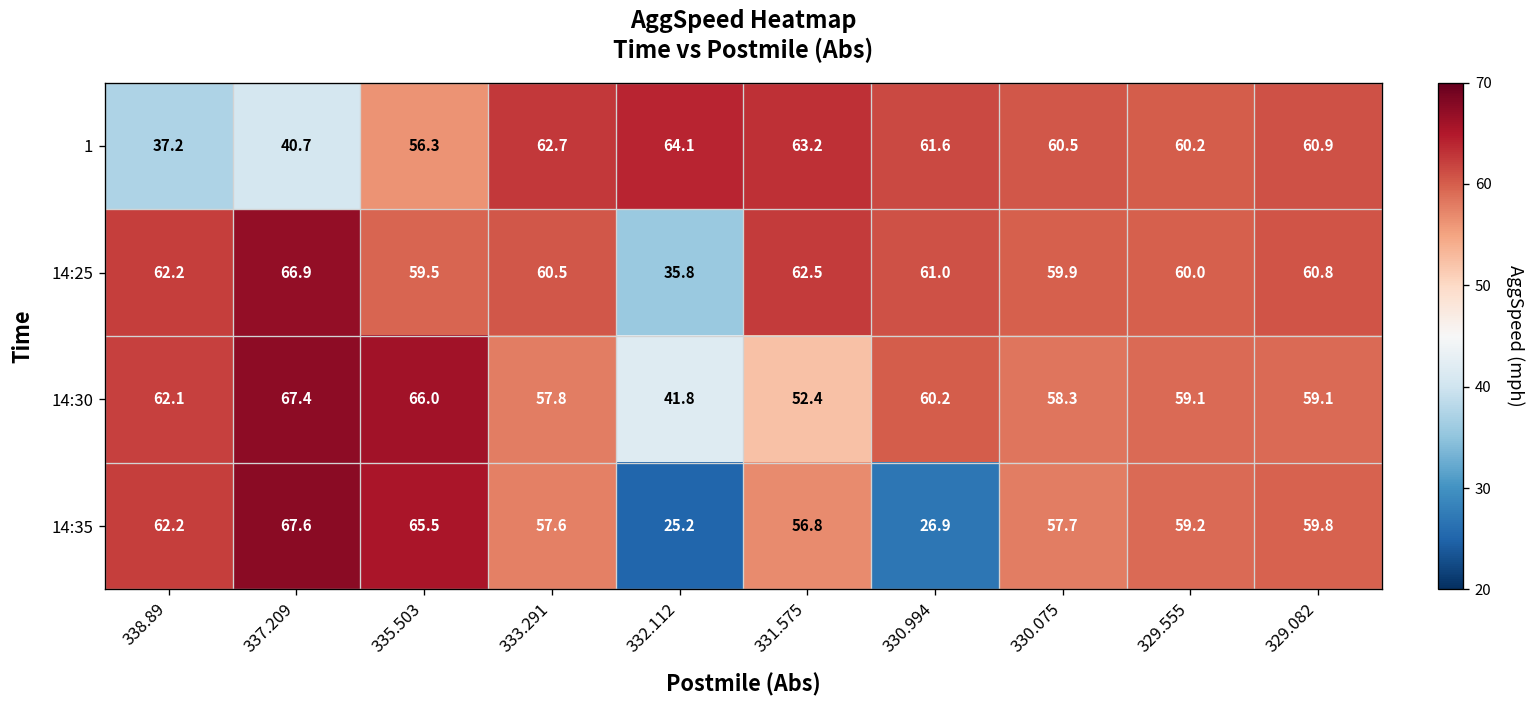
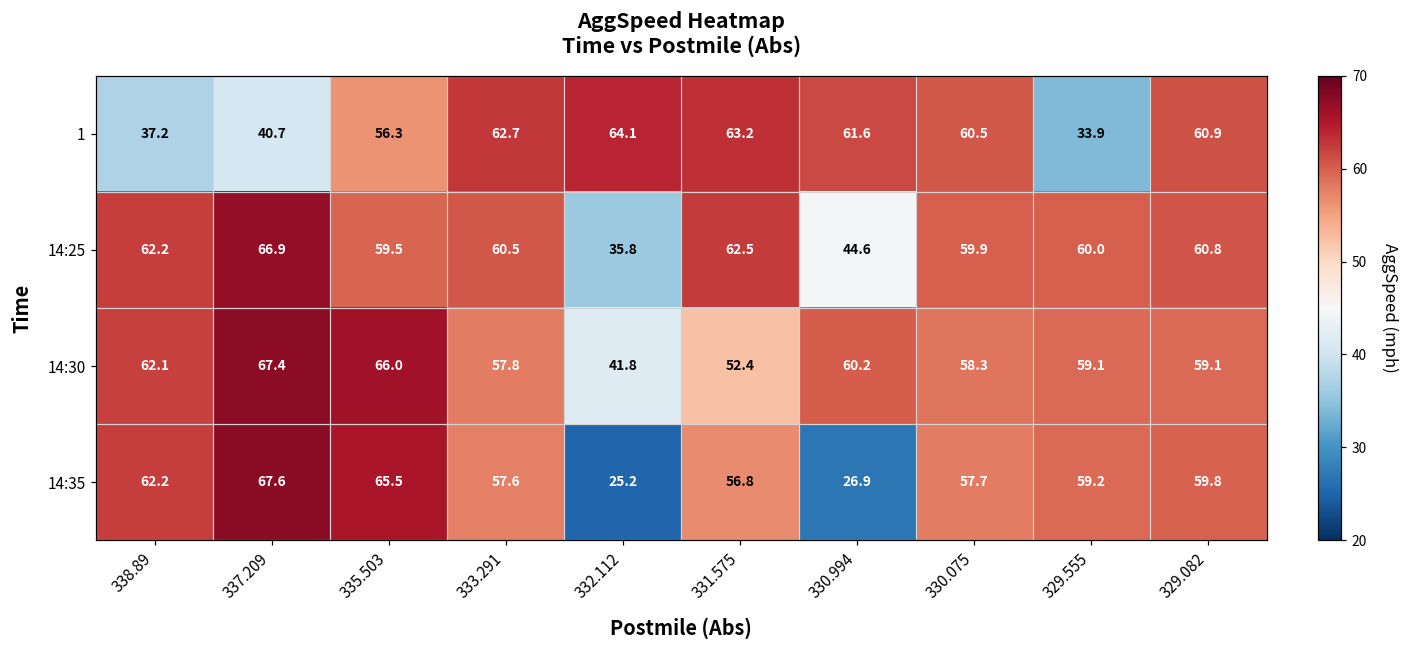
  {
    "1": {
      "338.89": 37.2,
      "337.209": 40.7,
      "335.503": 56.3,
      "333.291": 62.7,
      "332.112": 64.1,
      "331.575": 63.2,
      "330.994": 61.6,
      "330.075": 60.5,
-     "329.555": 60.2,
+     "329.555": 33.9,
      "329.082": 60.9
    },
    "14:25": {
      "338.89": 62.2,
      "337.209": 66.9,
      "335.503": 59.5,
      "333.291": 60.5,
      "332.112": 35.8,
      "331.575": 62.5,
-     "330.994": 61.0,
+     "330.994": 44.6,
      "330.075": 59.9,
      "329.555": 60.0,
      "329.082": 60.8
    },
    "14:30": {
      "338.89": 62.1,
      "337.209": 67.4,
      "335.503": 66.0,
      "333.291": 57.8,
      "332.112": 41.8,
      "331.575": 52.4,
      "330.994": 60.2,
      "330.075": 58.3,
      "329.555": 59.1,
      "329.082": 59.1
    },
    "14:35": {
      "338.89": 62.2,
      "337.209": 67.6,
      "335.503": 65.5,
      "333.291": 57.6,
      "332.112": 25.2,
      "331.575": 56.8,
      "330.994": 26.9,
      "330.075": 57.7,
      "329.555": 59.2,
      "329.082": 59.8
    }
  }
